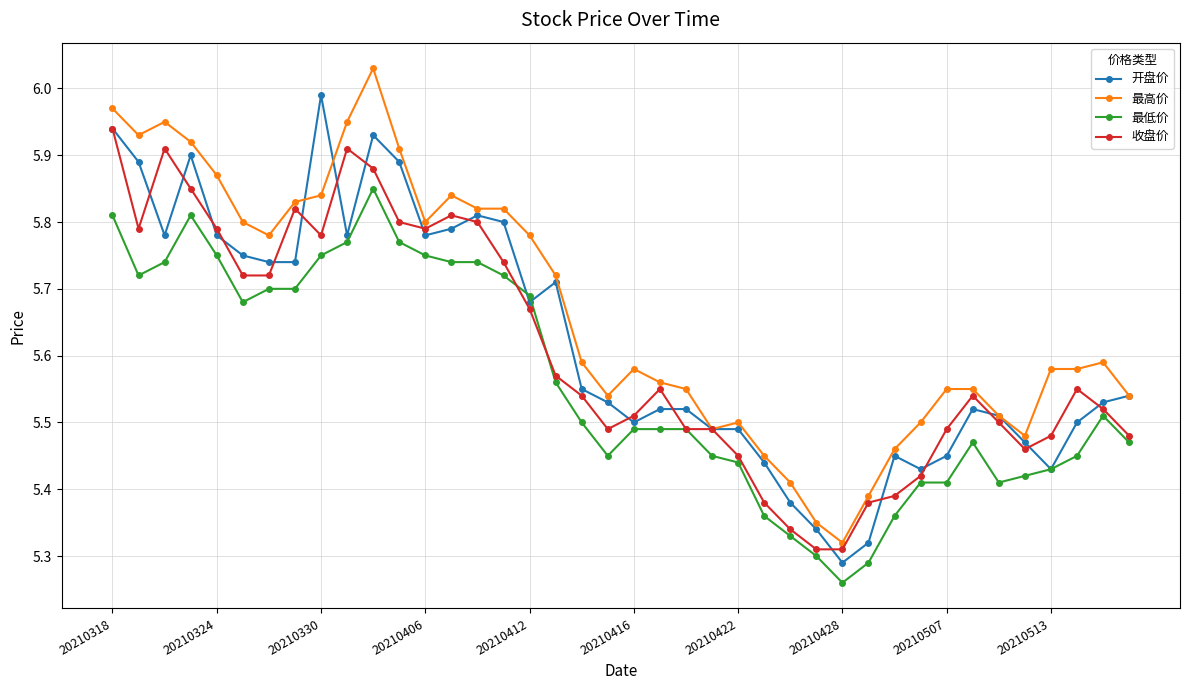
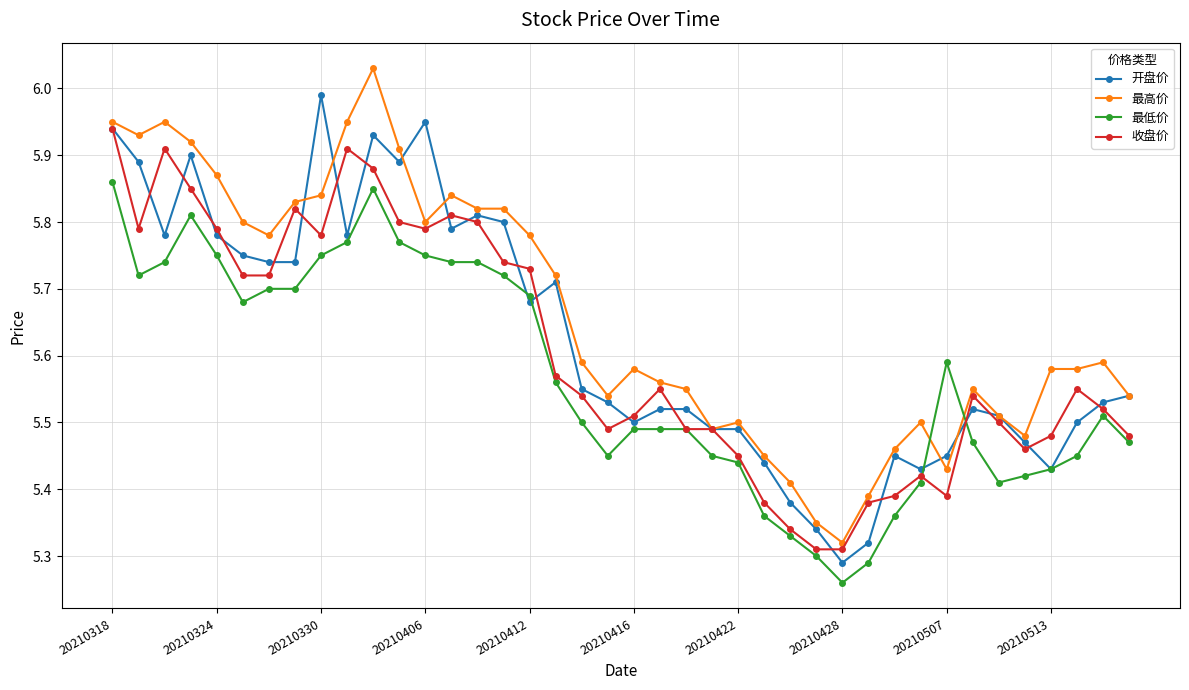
  {
    "开盘价": {
      "20210324": 5.78,
      "20210330": 5.99,
-     "20210406": 5.78,
+     "20210406": 5.95,
      "20210412": 5.68,
      "20210416": 5.50,
      "20210422": 5.49,
      "20210428": 5.29,
      "20210507": 5.45
    },
    "最高价": {
-     "20210318": 5.97,
+     "20210318": 5.95,
      "20210324": 5.87,
      "20210330": 5.84,
      "20210406": 5.80,
      "20210412": 5.78,
      "20210416": 5.58,
      "20210422": 5.50,
      "20210428": 5.32,
-     "20210507": 5.55,
+     "20210507": 5.43,
      "20210513": 5.58
    },
    "最低价": {
-     "20210318": 5.81,
+     "20210318": 5.86,
      "20210324": 5.75,
      "20210330": 5.75,
      "20210406": 5.75,
      "20210412": 5.69,
      "20210416": 5.49,
      "20210422": 5.44,
      "20210428": 5.26,
-     "20210507": 5.41
+     "20210507": 5.59
    },
    "收盘价": {
      "20210324": 5.79,
      "20210330": 5.78,
      "20210406": 5.79,
-     "20210412": 5.67,
+     "20210412": 5.73,
      "20210416": 5.51,
      "20210422": 5.45,
      "20210428": 5.31,
-     "20210507": 5.49,
+     "20210507": 5.39,
      "20210513": 5.48
    }
  }
